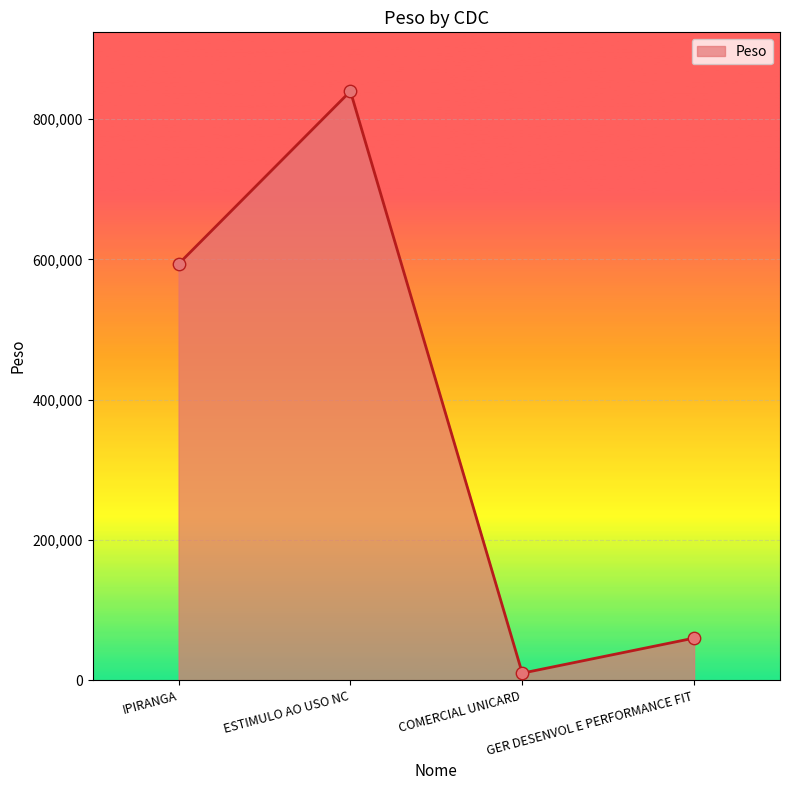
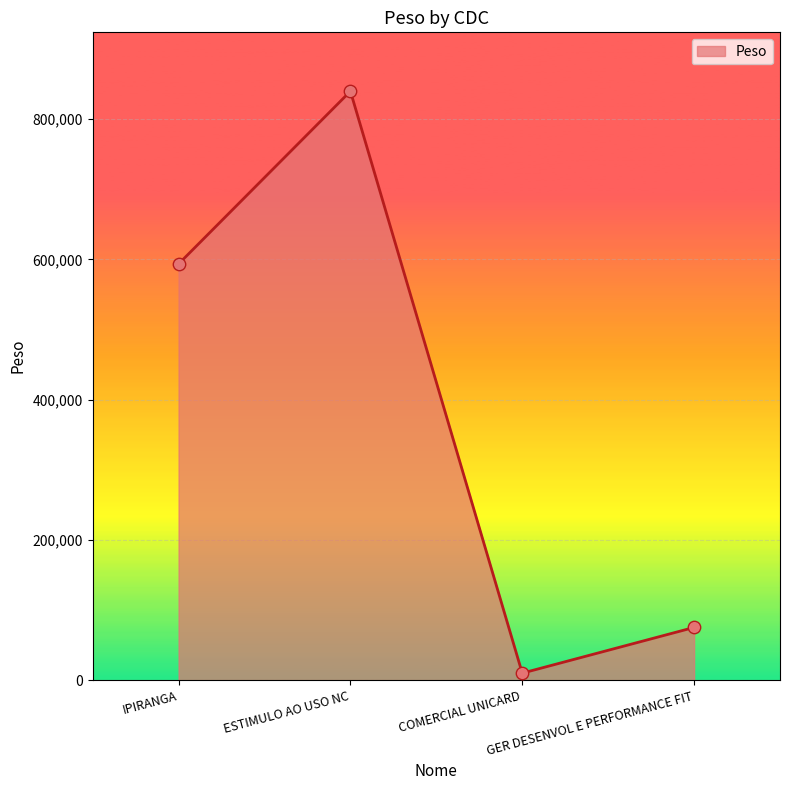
  {
    "IPIRANGA": "590,000",
    "ESTIMULO AO USO NC": "840,000",
    "COMERCIAL UNICARD": "10,000",
-   "GER DESENVOL E PERFORMANCE FIT": "60,000"
+   "GER DESENVOL E PERFORMANCE FIT": "80,000"
  }
